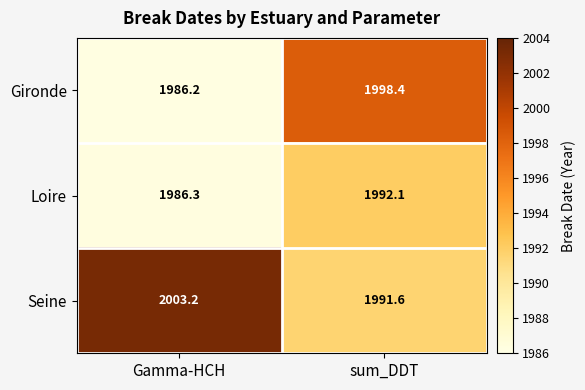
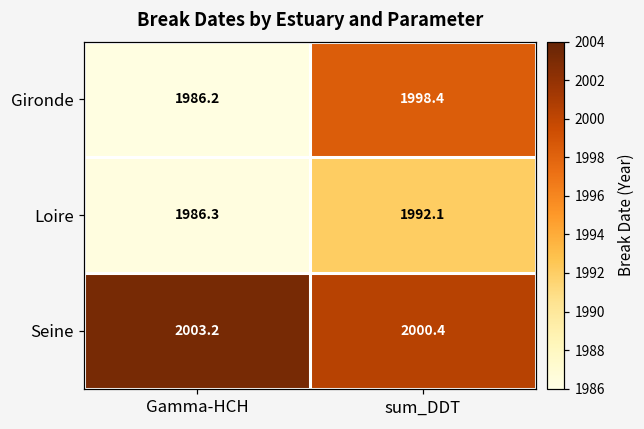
  {
    "Gironde": {
      "Gamma-HCH": 1986.2,
      "sum_DDT": 1998.4
    },
    "Loire": {
      "Gamma-HCH": 1986.3,
      "sum_DDT": 1992.1
    },
    "Seine": {
      "Gamma-HCH": 2003.2,
-     "sum_DDT": 1991.6
+     "sum_DDT": 2000.4
    }
  }
